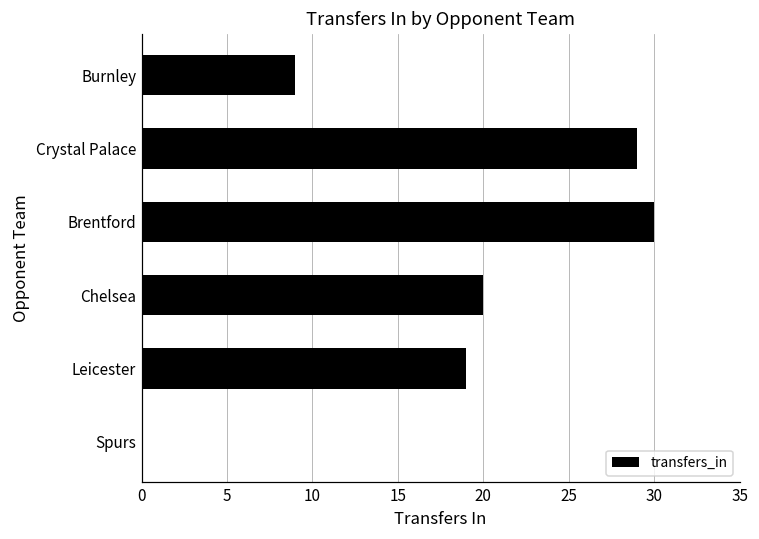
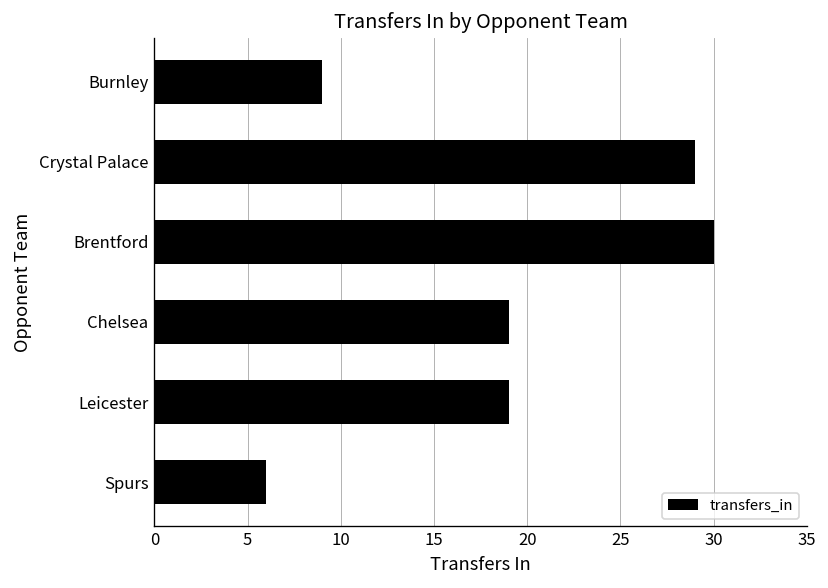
  {
    "Burnley": 9,
    "Crystal Palace": 29,
    "Brentford": 30,
-   "Chelsea": 20,
+   "Chelsea": 19,
    "Leicester": 19,
-   "Spurs": 0
+   "Spurs": 6
  }
